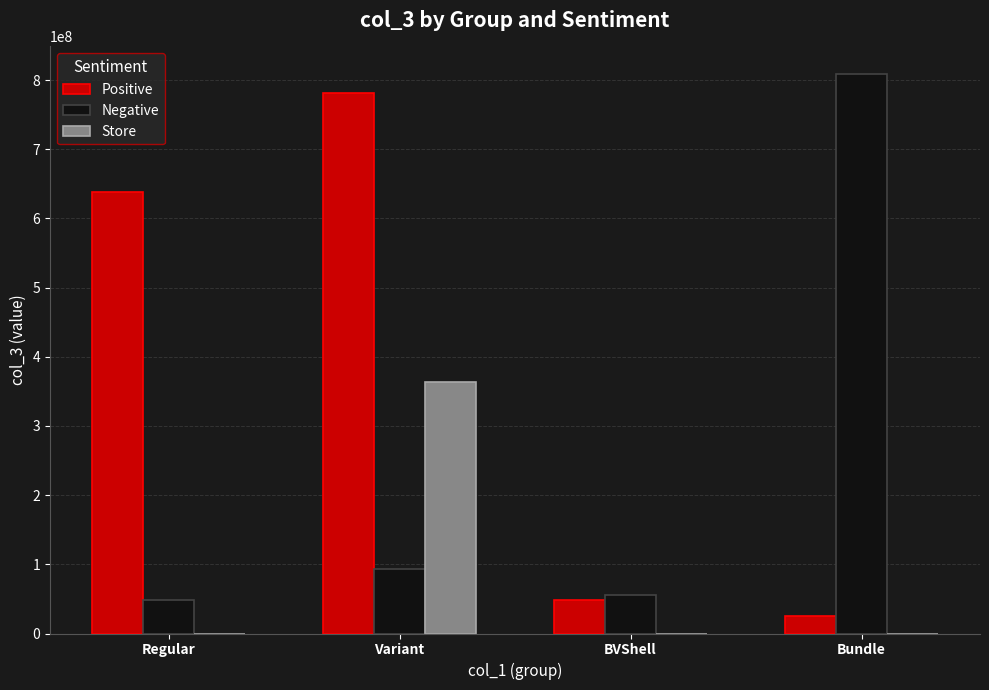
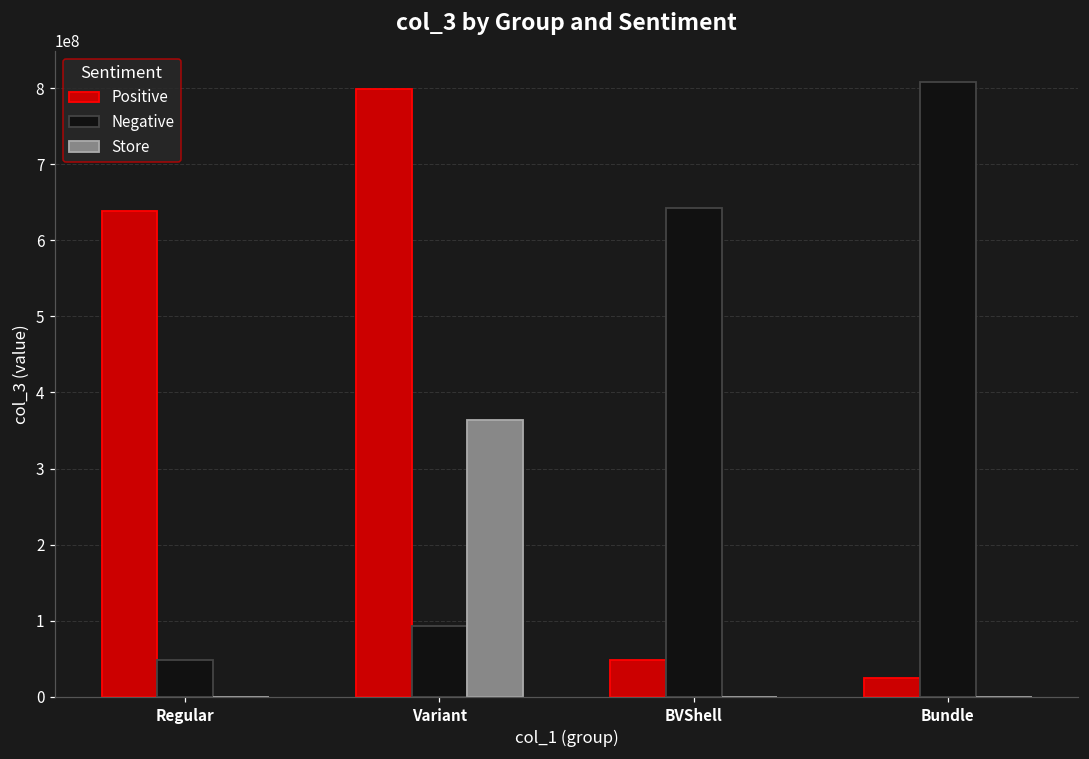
  {
    "Positive": {
      "Regular": 640000000,
-     "Variant": 780000000,
+     "Variant": 800000000,
      "BVShell": 50000000,
      "Bundle": 30000000
    },
    "Negative": {
      "Regular": 50000000,
      "Variant": 90000000,
-     "BVShell": 60000000,
+     "BVShell": 640000000,
      "Bundle": 810000000
    },
    "Store": {
      "Regular": 0,
      "Variant": 360000000,
      "BVShell": 0,
      "Bundle": 0
    }
  }
